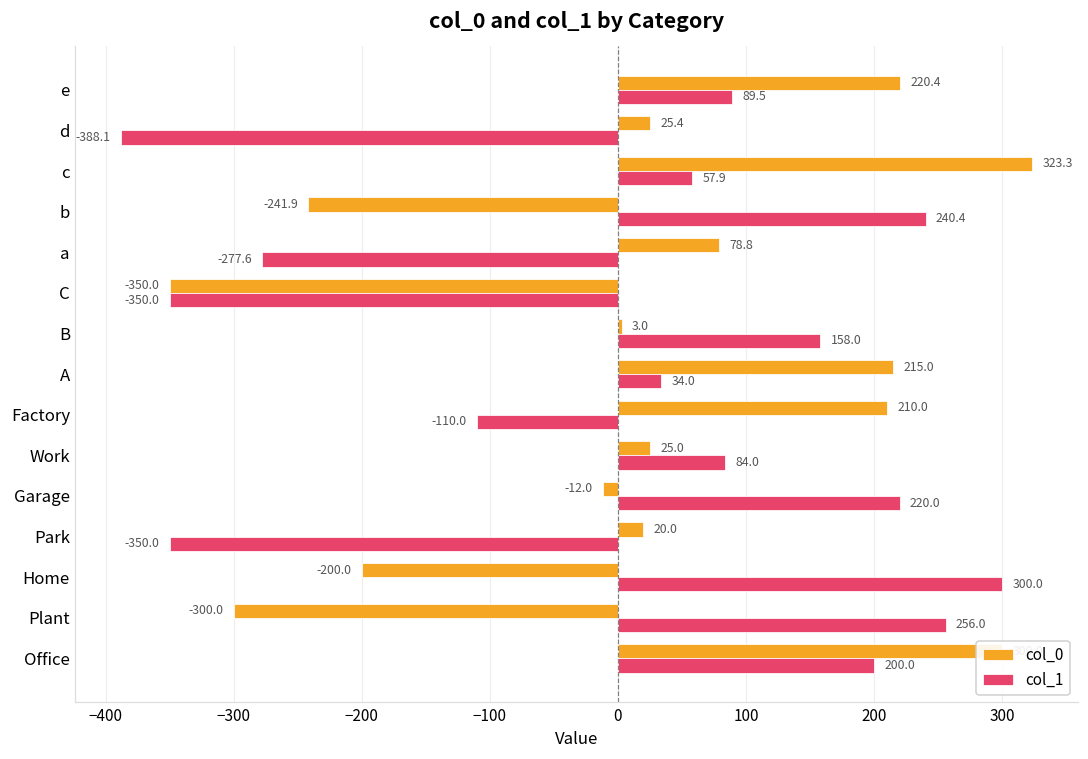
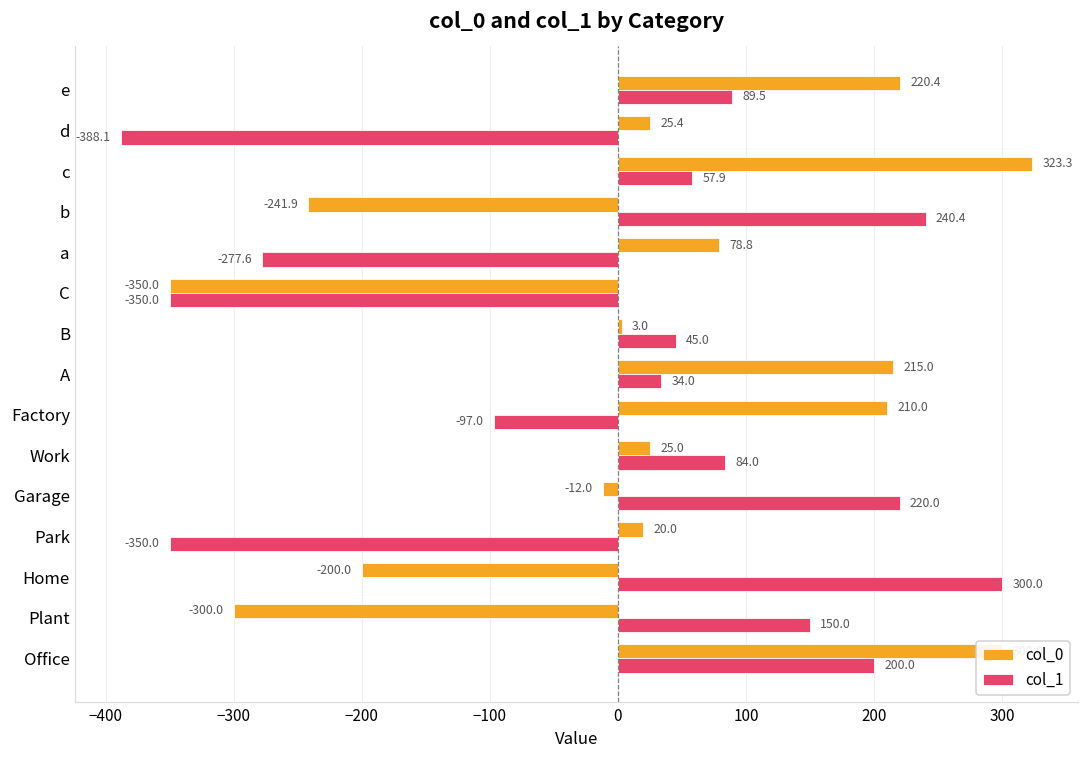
  {
    "col_0": {
      "e": 220.4,
      "d": 25.4,
      "c": 323.3,
      "b": -241.9,
      "a": 78.8,
      "C": -350.0,
      "B": 3.0,
      "A": 215.0,
      "Factory": 210.0,
      "Work": 25.0,
      "Garage": -12.0,
      "Park": 20.0,
      "Home": -200.0,
      "Plant": -300.0
    },
    "col_1": {
      "e": 89.5,
      "d": -388.1,
      "c": 57.9,
      "b": 240.4,
      "a": -277.6,
      "C": -350.0,
-     "B": 158.0,
+     "B": 45.0,
      "A": 34.0,
-     "Factory": -110.0,
+     "Factory": -97.0,
      "Work": 84.0,
      "Garage": 220.0,
      "Park": -350.0,
      "Home": 300.0,
-     "Plant": 256.0,
+     "Plant": 150.0,
      "Office": 200.0
    }
  }
